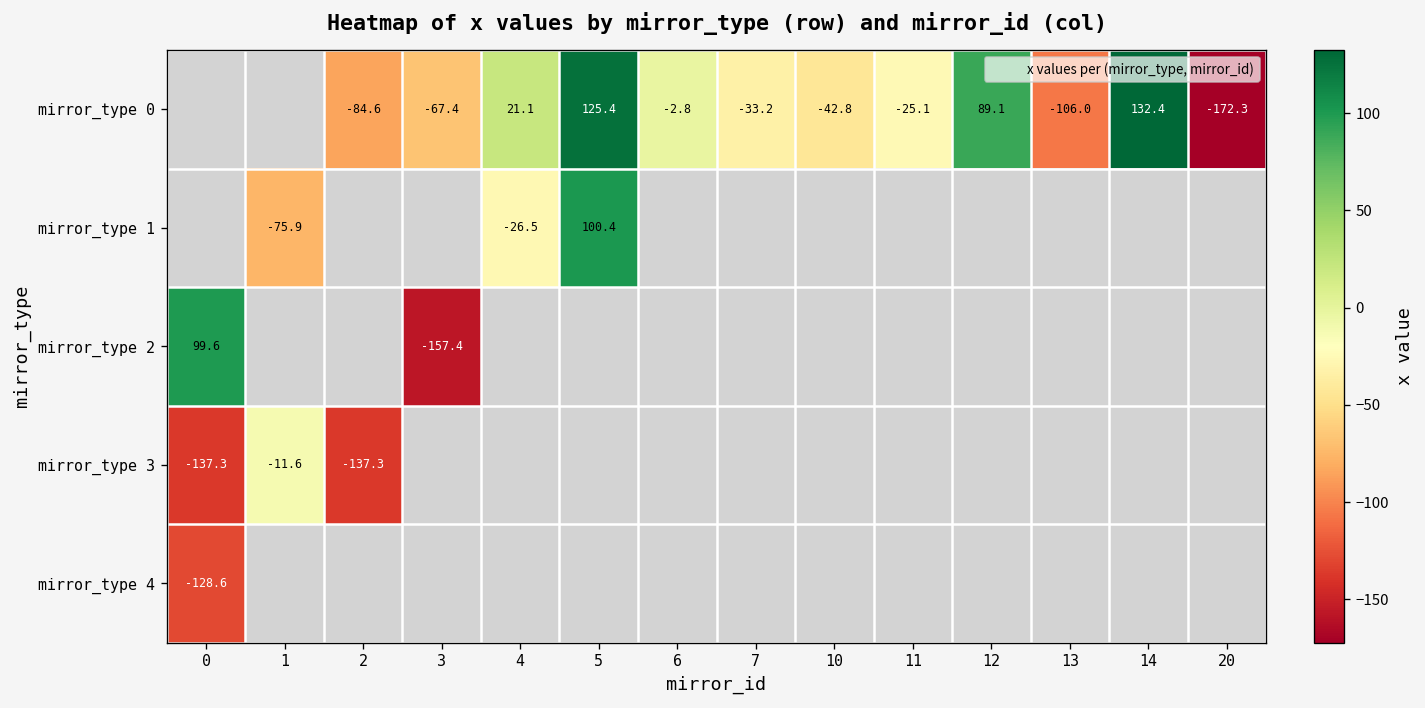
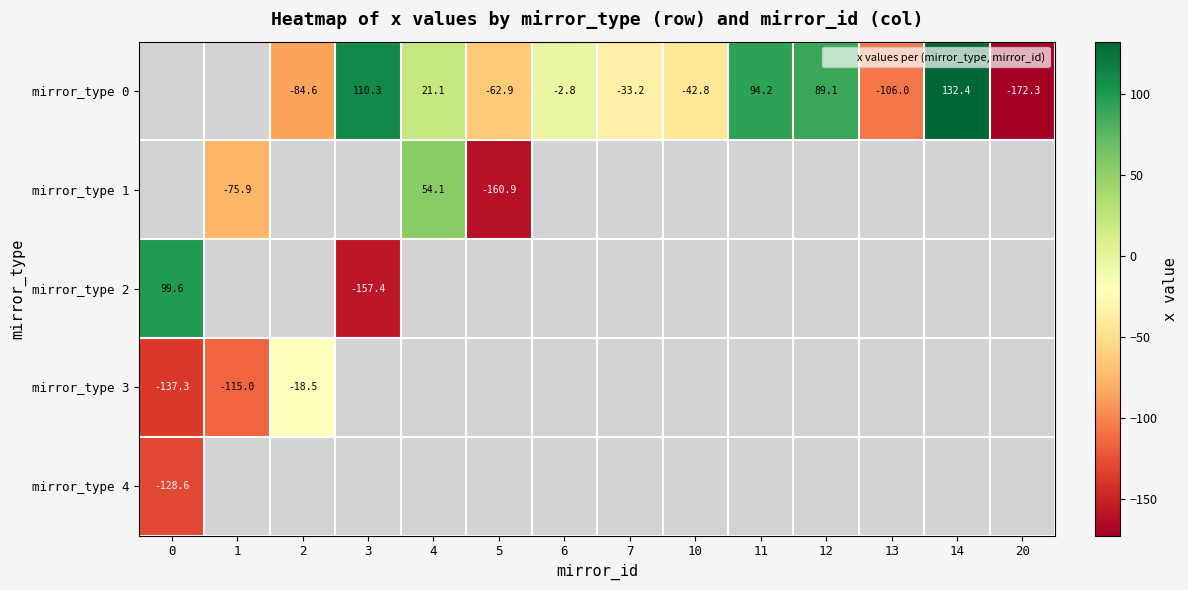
  {
    "mirror_type 0": {
      "2": -84.6,
-     "3": -67.4,
+     "3": 110.3,
      "4": 21.1,
-     "5": 125.4,
+     "5": -62.9,
      "6": -2.8,
      "7": -33.2,
      "10": -42.8,
-     "11": -25.1,
+     "11": 94.2,
      "12": 89.1,
      "13": -106.0,
      "14": 132.4,
      "20": -172.3
    },
    "mirror_type 1": {
      "1": -75.9,
-     "4": -26.5,
-     "5": 100.4
+     "4": 54.1,
+     "5": -160.9
    },
    "mirror_type 2": {
      "0": 99.6,
      "3": -157.4
    },
    "mirror_type 3": {
      "0": -137.3,
-     "1": -11.6,
-     "2": -137.3
+     "1": -115.0,
+     "2": -18.5
    },
    "mirror_type 4": {
      "0": -128.6
    }
  }
